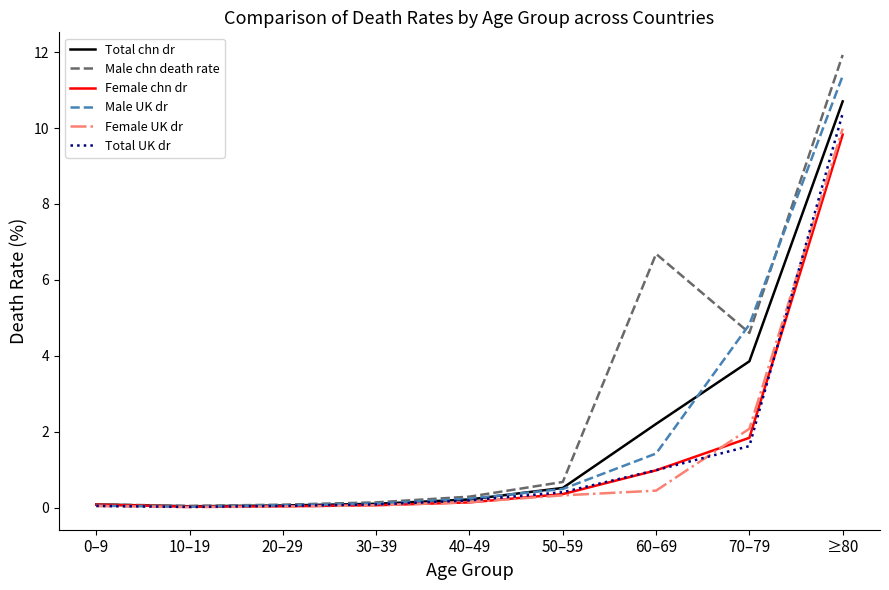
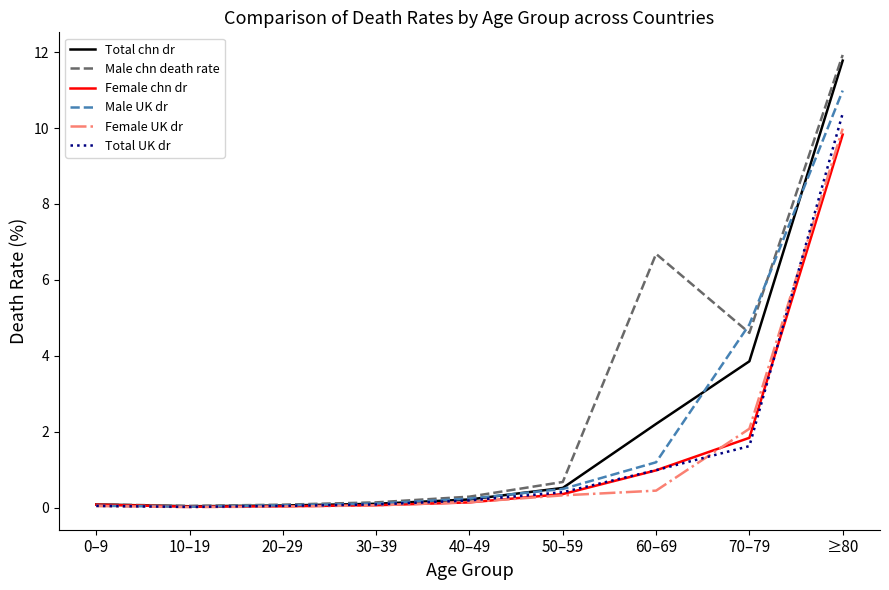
  {
    "Total chn dr": {
      "60–69": 2.2,
      "70–79": 3.9,
-     "≥80": 10.7
+     "≥80": 11.8
    },
    "Male chn death rate": {
      "50–59": 0.7,
      "60–69": 6.7,
      "70–79": 4.6,
      "≥80": 11.9
    },
    "Female chn dr": {
      "70–79": 1.8,
      "≥80": 9.8
    },
    "Male UK dr": {
-     "60–69": 1.4,
+     "60–69": 1.2,
      "70–79": 4.8,
-     "≥80": 11.4
+     "≥80": 11.0
    },
    "Female UK dr": {
      "60–69": 0.4,
      "70–79": 2.1,
      "≥80": 10.0
    },
    "Total UK dr": {
      "70–79": 1.6,
      "≥80": 10.4
    }
  }
